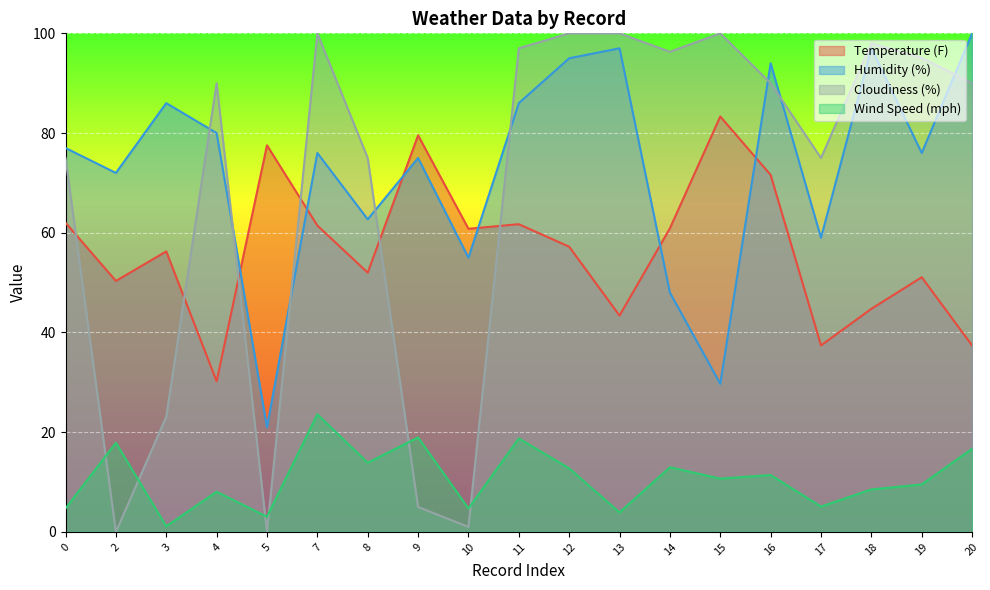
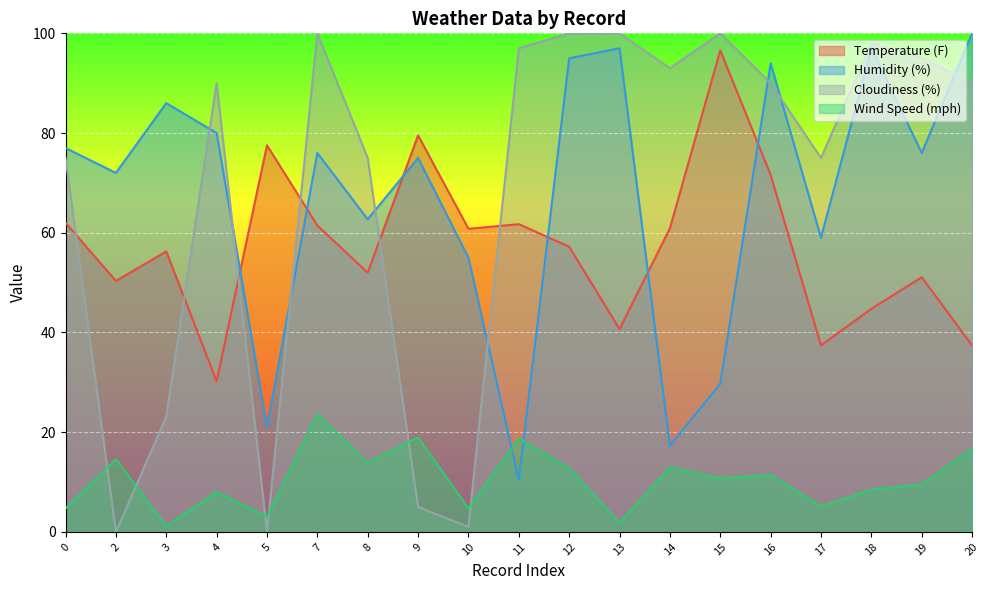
  {
    "Temperature (F)": {
      "0": 62,
      "2": 50,
      "3": 56,
      "4": 30,
      "5": 78,
      "7": 61,
      "8": 52,
      "9": 80,
      "10": 61,
      "11": 62,
      "12": 57,
-     "13": 43,
+     "13": 41,
      "14": 61,
-     "15": 83,
+     "15": 97,
      "16": 72,
      "17": 37,
      "18": 45,
      "19": 51,
      "20": 37
    },
    "Humidity (%)": {
      "0": 77,
      "2": 72,
      "3": 86,
      "4": 80,
      "5": 21,
      "7": 76,
      "8": 63,
      "9": 75,
      "10": 55,
-     "11": 86,
+     "11": 10,
      "12": 95,
      "13": 97,
-     "14": 48,
+     "14": 17,
      "15": 30,
      "16": 94,
      "17": 59,
      "19": 76,
      "20": 100
    },
    "Cloudiness (%)": {
      "0": 75,
      "2": 0,
      "3": 23,
      "4": 90,
      "5": 0,
      "7": 100,
      "8": 75,
      "9": 5,
      "10": 1,
      "11": 97,
      "12": 100,
      "13": 100,
-     "14": 96,
+     "14": 93,
      "15": 100,
      "16": 90,
      "17": 75,
      "20": 90
    },
    "Wind Speed (mph)": {
      "0": 5,
-     "2": 18,
+     "2": 15,
      "3": 1,
      "4": 8,
      "5": 3,
      "7": 24,
      "8": 14,
      "9": 19,
      "10": 5,
      "11": 19,
      "12": 13,
-     "13": 4,
+     "13": 2,
      "14": 13,
      "15": 11,
      "16": 11,
      "17": 5,
      "18": 9,
      "19": 10,
      "20": 17
    }
  }
